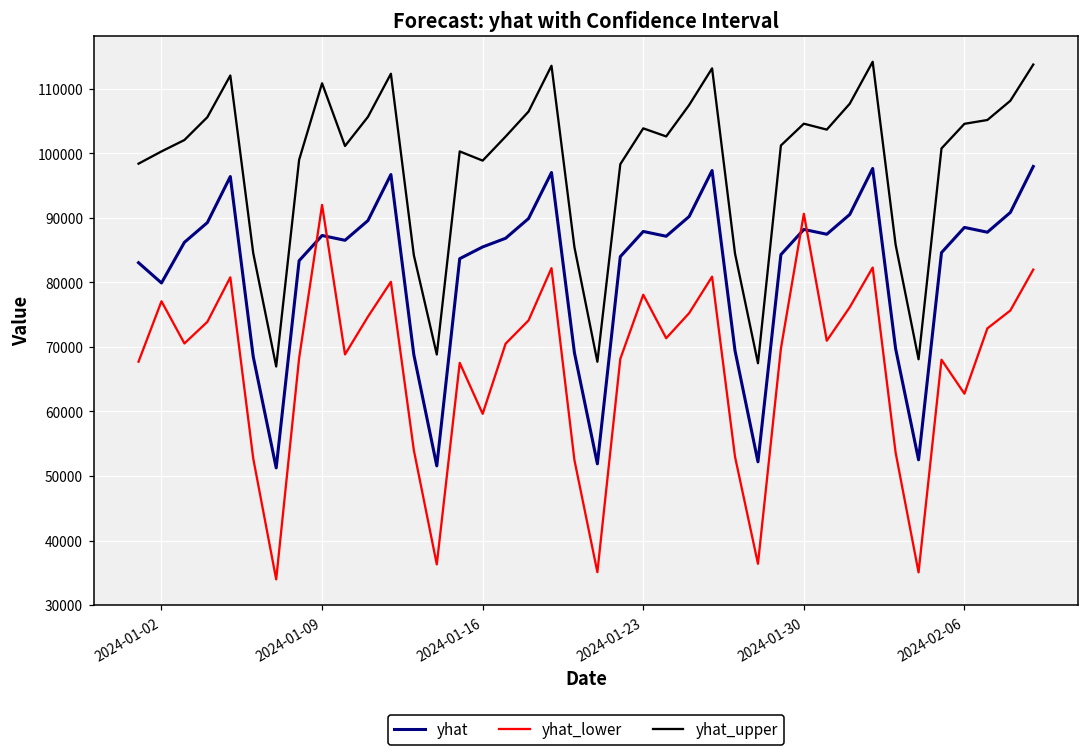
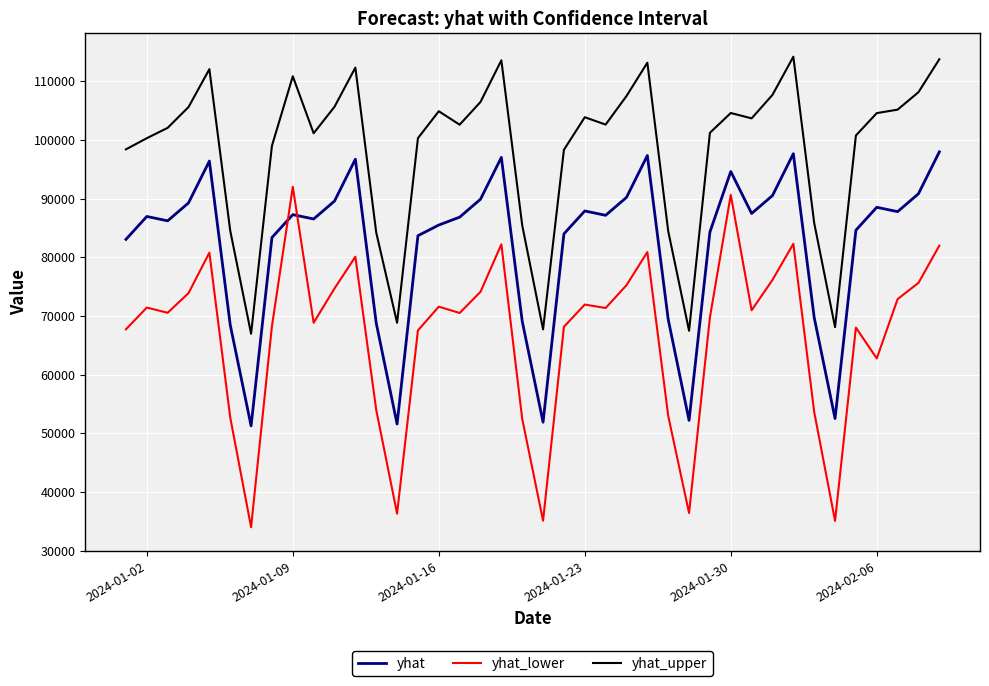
  {
    "yhat": {
-     "2024-01-02": 80000,
+     "2024-01-02": 87000,
      "2024-01-09": 87000,
      "2024-01-16": 85000,
      "2024-01-23": 88000,
-     "2024-01-30": 88000,
+     "2024-01-30": 95000,
      "2024-02-06": 89000
    },
    "yhat_lower": {
-     "2024-01-02": 77000,
+     "2024-01-02": 71000,
      "2024-01-09": 92000,
-     "2024-01-16": 60000,
-     "2024-01-23": 78000,
+     "2024-01-16": 72000,
+     "2024-01-23": 72000,
      "2024-01-30": 91000,
      "2024-02-06": 63000
    },
    "yhat_upper": {
      "2024-01-02": 100000,
      "2024-01-09": 111000,
-     "2024-01-16": 99000,
+     "2024-01-16": 105000,
      "2024-01-23": 104000,
      "2024-01-30": 105000,
      "2024-02-06": 105000
    }
  }
